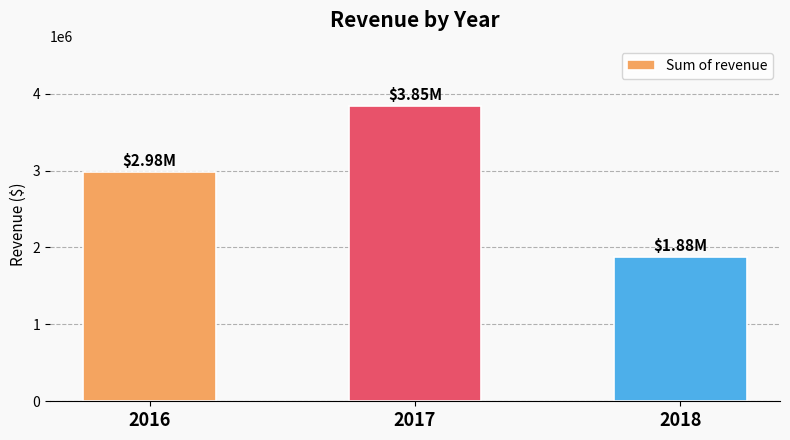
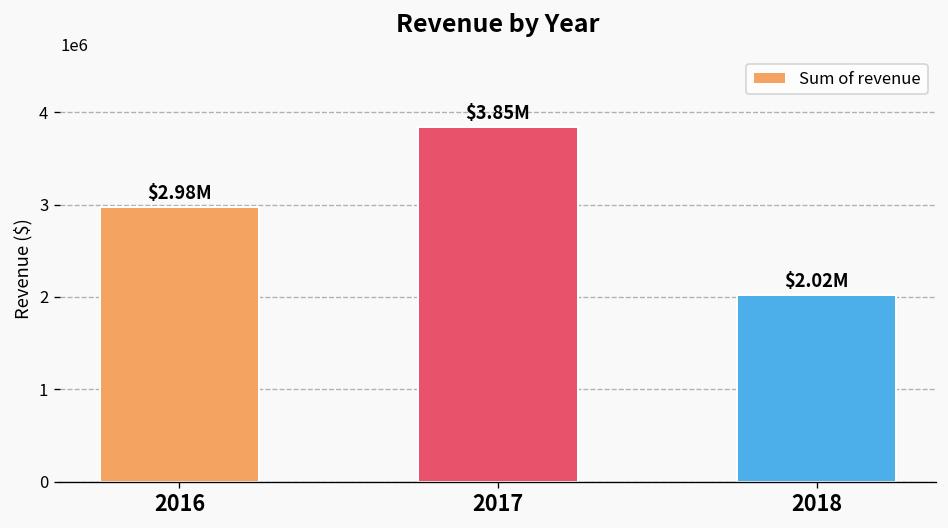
  {
    "2016": "$2.98M",
    "2017": "$3.85M",
-   "2018": "$1.88M"
+   "2018": "$2.02M"
  }
